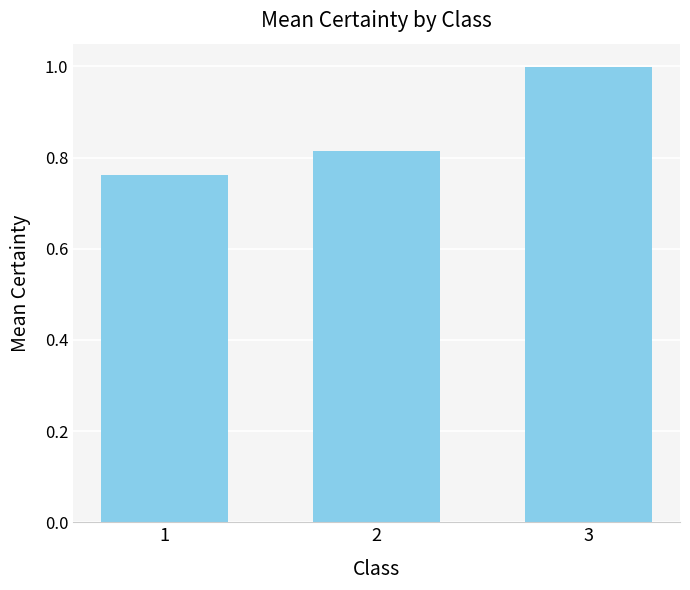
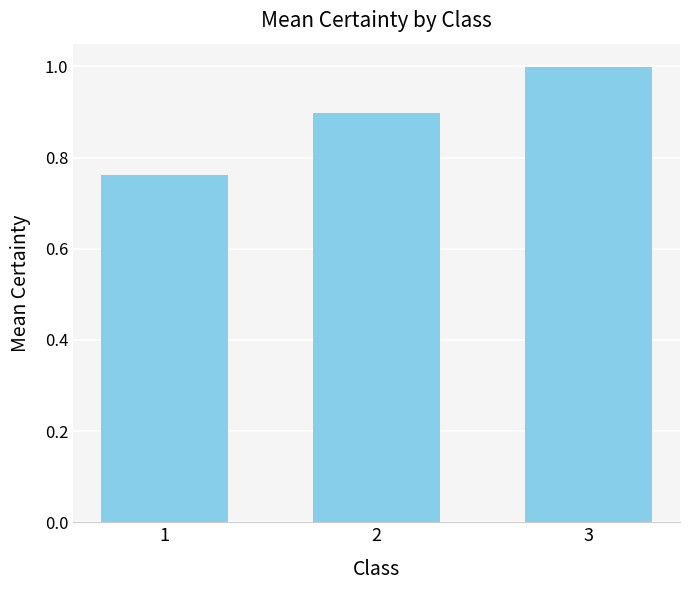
  {
    "1": 0.76,
-   "2": 0.81,
+   "2": 0.90,
    "3": 1.00
  }
